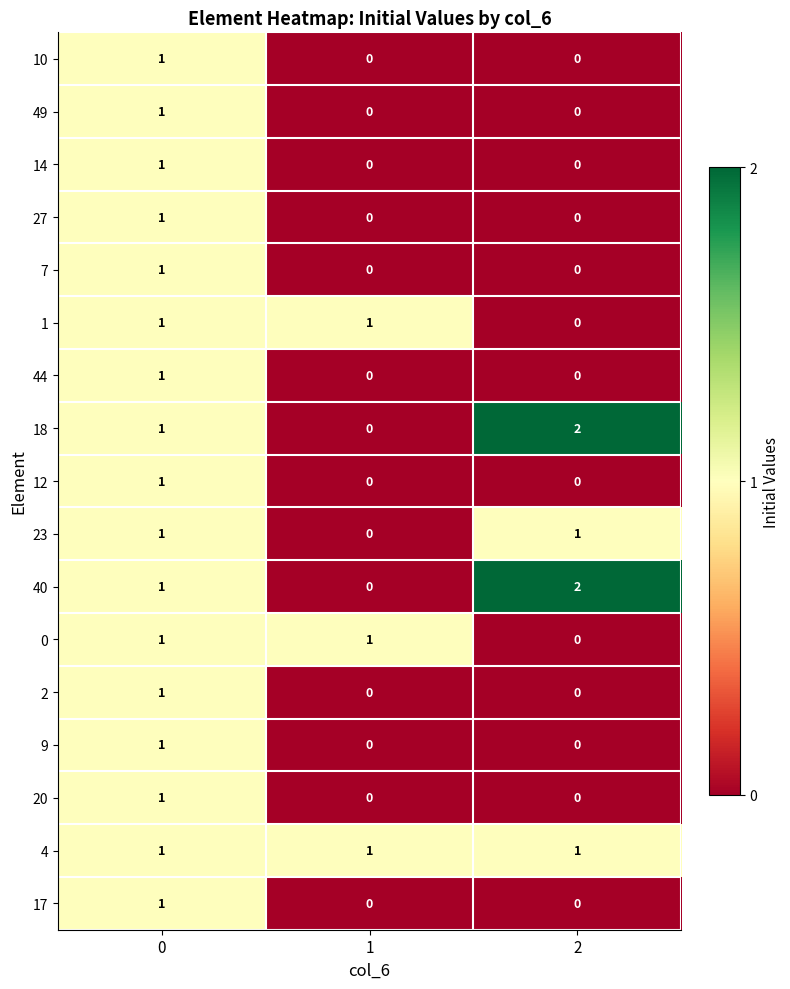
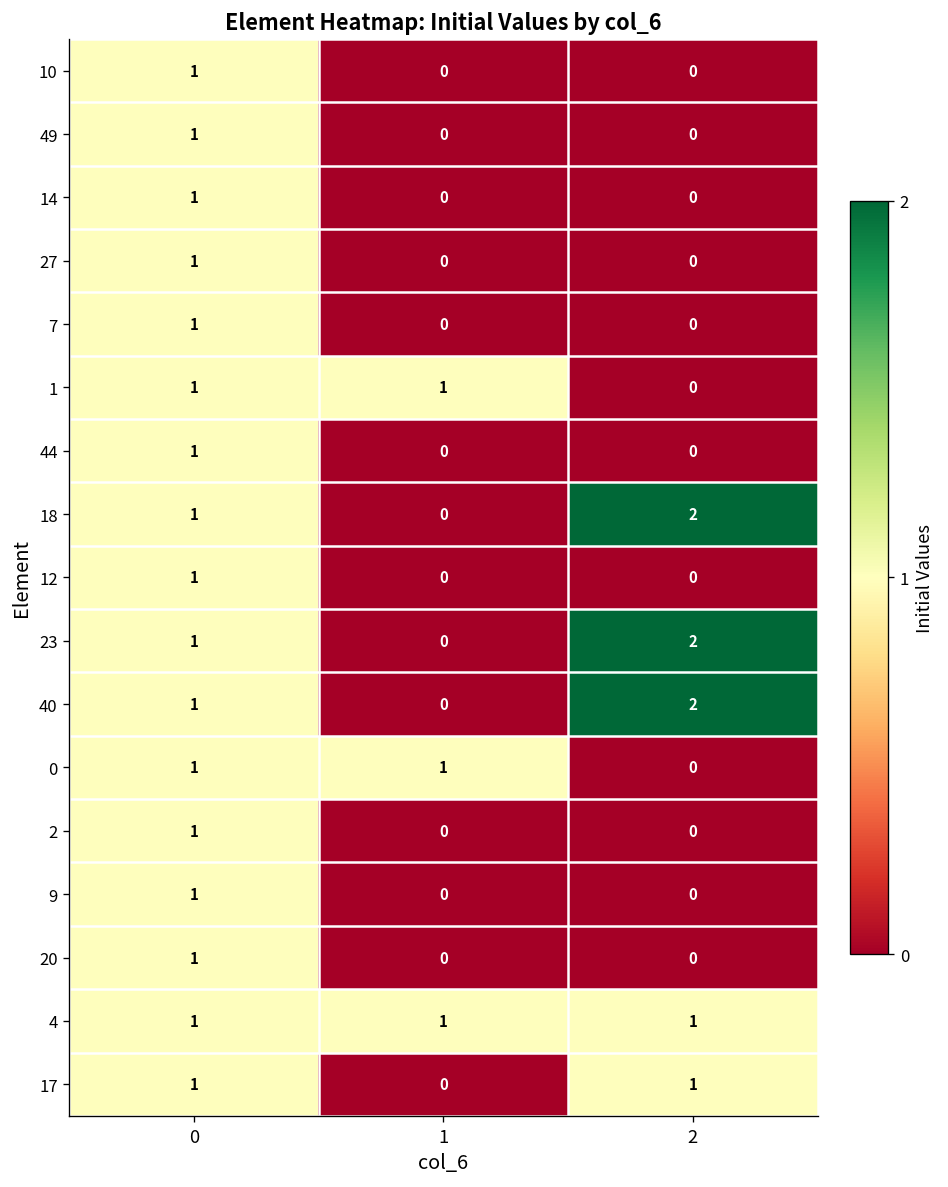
  {
    "10": {
      "0": 1,
      "1": 0,
      "2": 0
    },
    "49": {
      "0": 1,
      "1": 0,
      "2": 0
    },
    "14": {
      "0": 1,
      "1": 0,
      "2": 0
    },
    "27": {
      "0": 1,
      "1": 0,
      "2": 0
    },
    "7": {
      "0": 1,
      "1": 0,
      "2": 0
    },
    "1": {
      "0": 1,
      "1": 1,
      "2": 0
    },
    "44": {
      "0": 1,
      "1": 0,
      "2": 0
    },
    "18": {
      "0": 1,
      "1": 0,
      "2": 2
    },
    "12": {
      "0": 1,
      "1": 0,
      "2": 0
    },
    "23": {
      "0": 1,
      "1": 0,
-     "2": 1
+     "2": 2
    },
    "40": {
      "0": 1,
      "1": 0,
      "2": 2
    },
    "0": {
      "0": 1,
      "1": 1,
      "2": 0
    },
    "2": {
      "0": 1,
      "1": 0,
      "2": 0
    },
    "9": {
      "0": 1,
      "1": 0,
      "2": 0
    },
    "20": {
      "0": 1,
      "1": 0,
      "2": 0
    },
    "4": {
      "0": 1,
      "1": 1,
      "2": 1
    },
    "17": {
      "0": 1,
      "1": 0,
-     "2": 0
+     "2": 1
    }
  }
